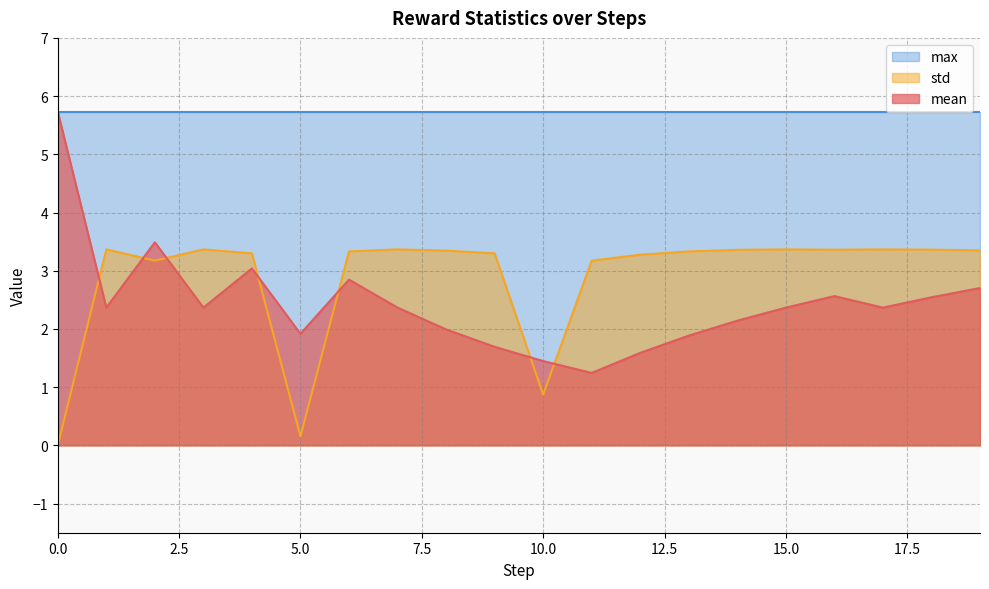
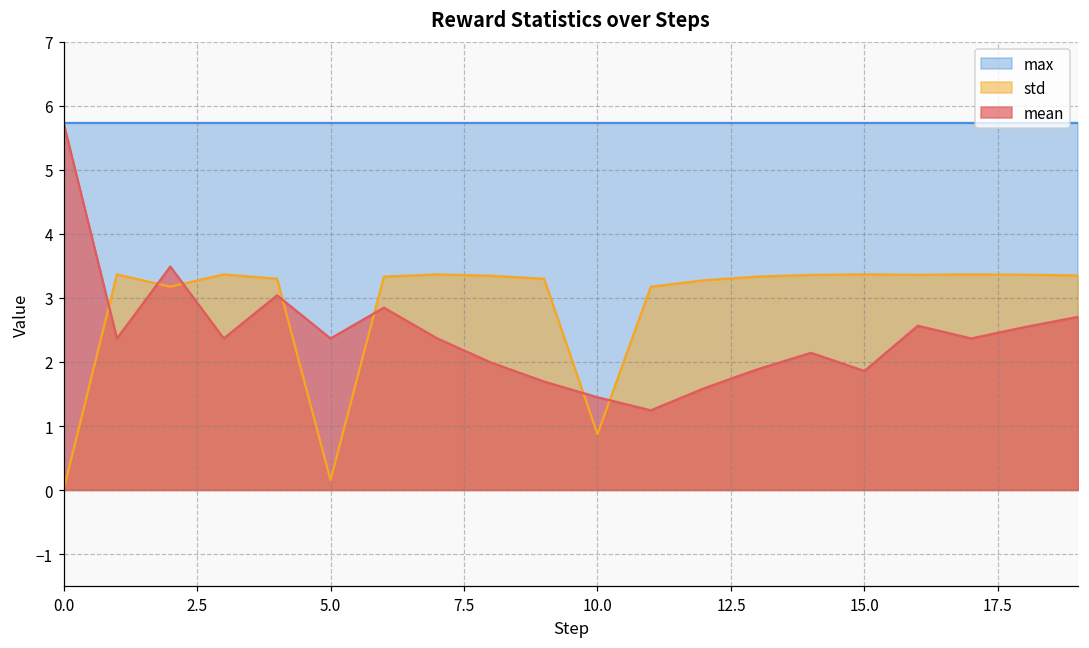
  {
    "max": {
      "5.0": 5.7,
      "10.0": 5.7,
      "15.0": 5.7
    },
    "std": {
      "0.0": 0.0,
      "5.0": 0.2,
      "10.0": 0.9,
      "15.0": 3.4
    },
    "mean": {
-     "5.0": 1.9,
+     "5.0": 2.4,
      "10.0": 1.4,
-     "15.0": 2.4
+     "15.0": 1.9
    }
  }
